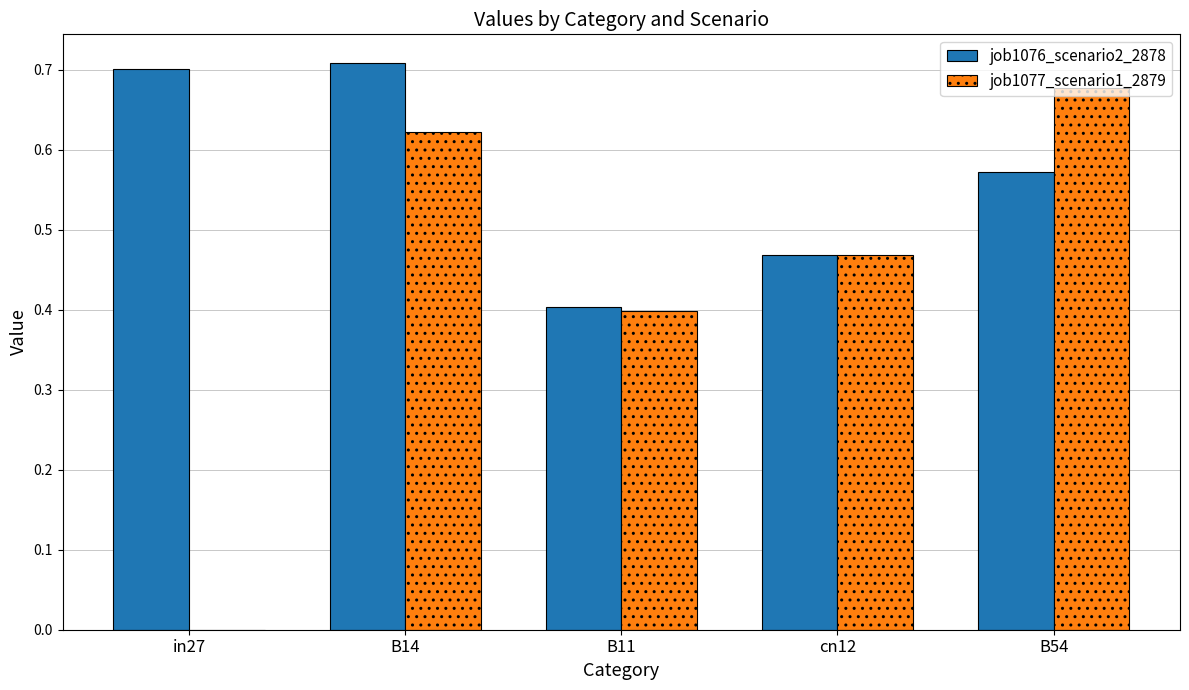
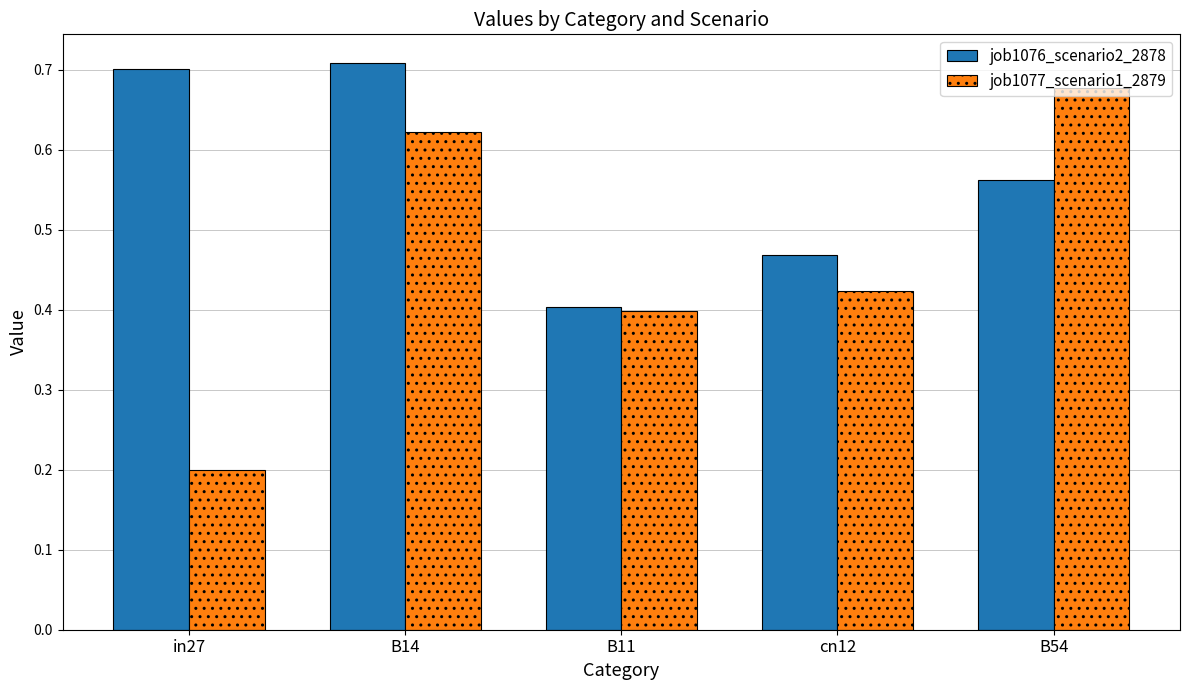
  {
    "job1076_scenario2_2878": {
      "in27": 0.70,
      "B14": 0.71,
      "B11": 0.40,
      "cn12": 0.47,
-     "B54": 0.57
+     "B54": 0.56
    },
    "job1077_scenario1_2879": {
-     "in27": 0.0,
+     "in27": 0.2,
      "B14": 0.62,
      "B11": 0.40,
-     "cn12": 0.47
+     "cn12": 0.42
    }
  }
